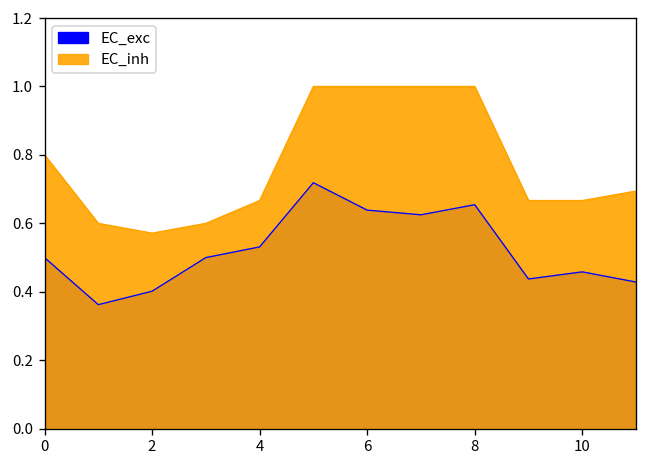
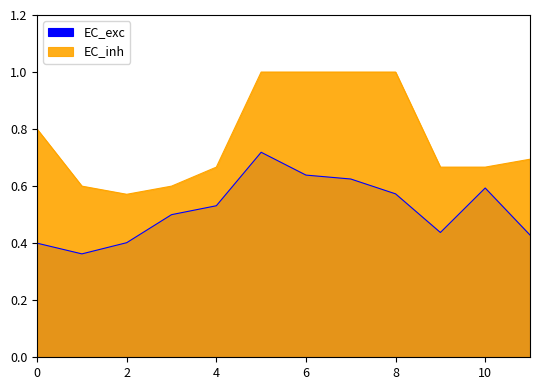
  {
    "EC_exc": {
-     "0": 0.5,
+     "0": 0.4,
      "2": 0.40,
      "4": 0.53,
      "6": 0.64,
-     "8": 0.65,
-     "10": 0.46
+     "8": 0.57,
+     "10": 0.59
    },
    "EC_inh": {
      "0": 0.80,
      "2": 0.57,
      "4": 0.67,
      "6": 1.00,
      "8": 1.00,
      "10": 0.67
    }
  }
